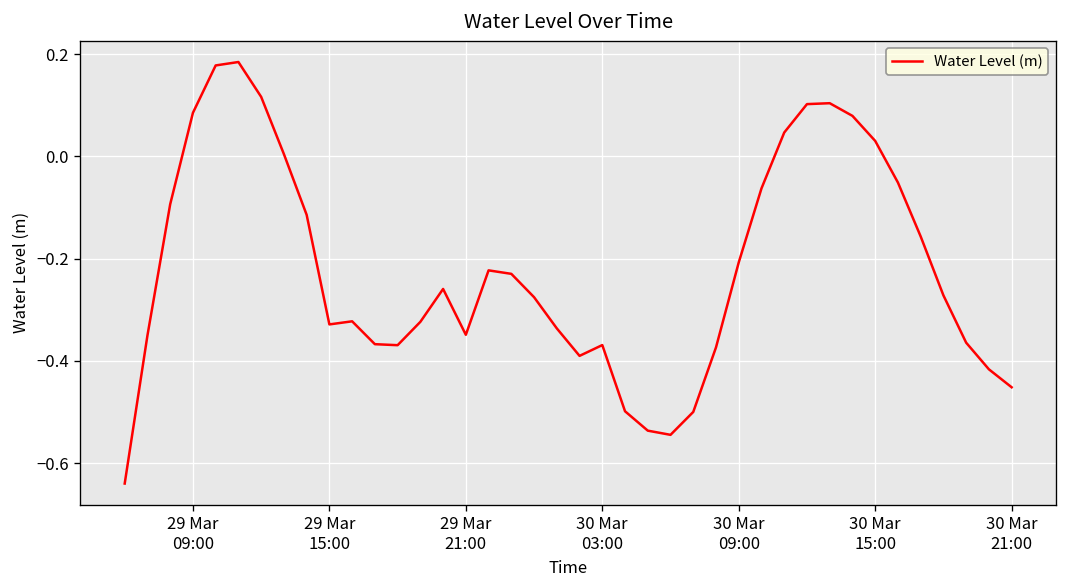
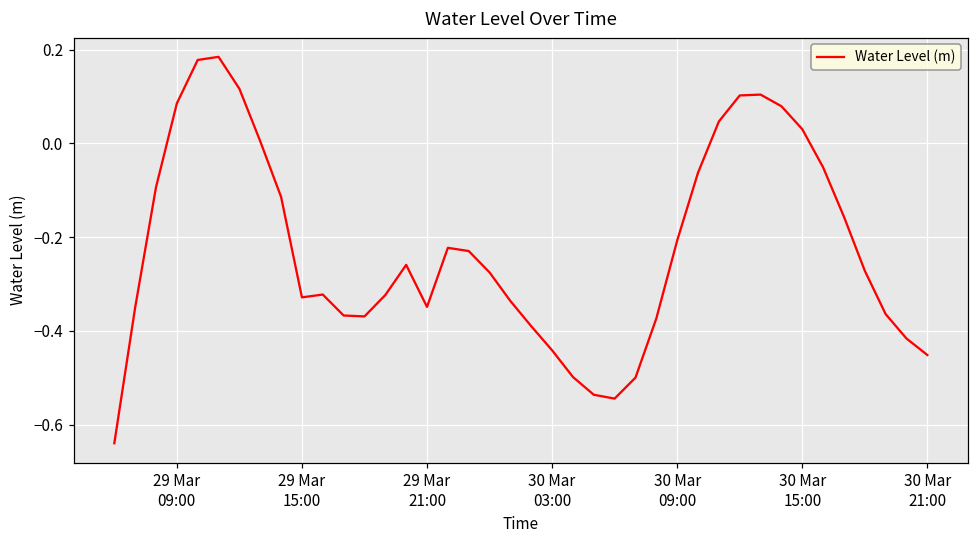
  {
    "29 Mar 09:00": 0.09,
    "29 Mar 15:00": -0.33,
    "29 Mar 21:00": -0.35,
-   "30 Mar 03:00": -0.37,
+   "30 Mar 03:00": -0.44,
    "30 Mar 09:00": -0.21,
    "30 Mar 15:00": 0.03,
    "30 Mar 21:00": -0.45
  }
